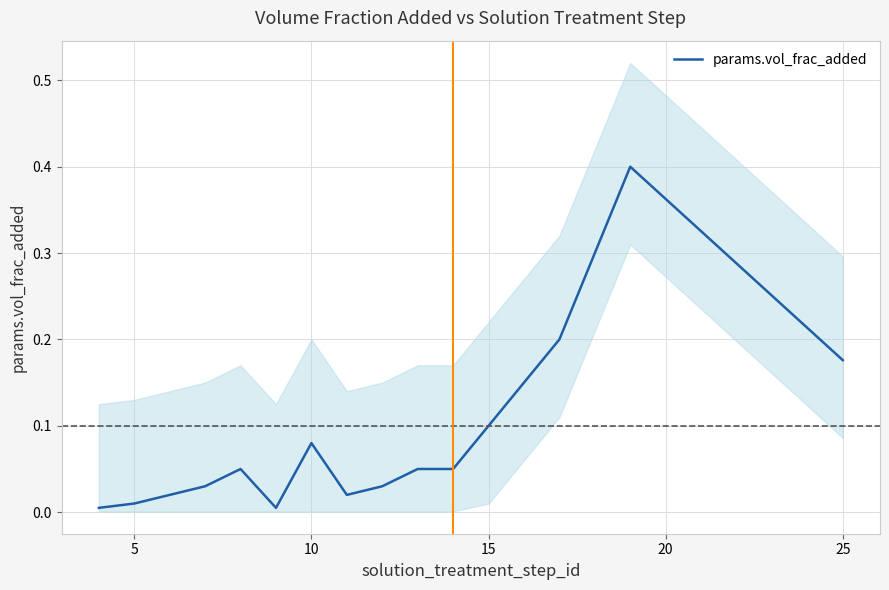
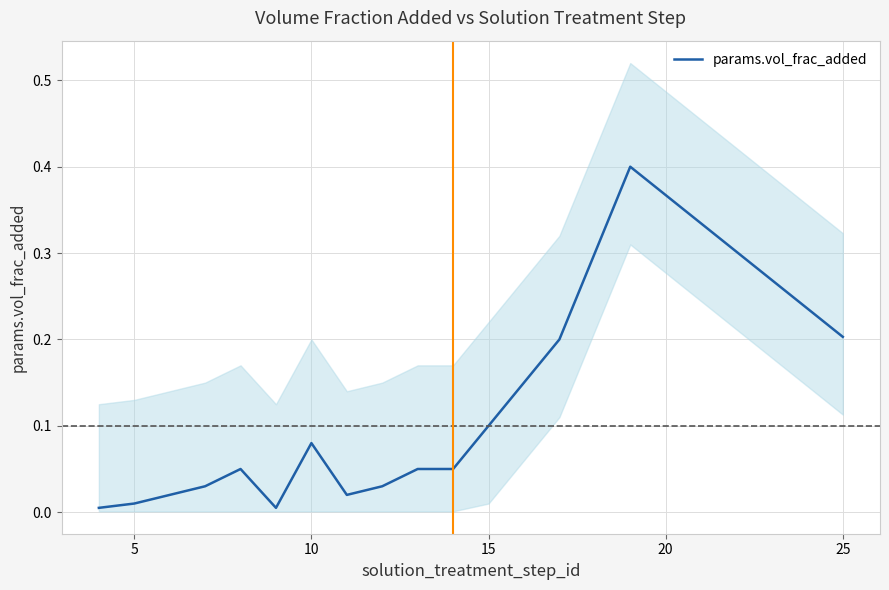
  {
    "params.vol_frac_added": {
      "5": 0.01,
      "10": 0.08,
      "15": 0.10,
-     "25": 0.18
+     "25": 0.20
    }
  }
